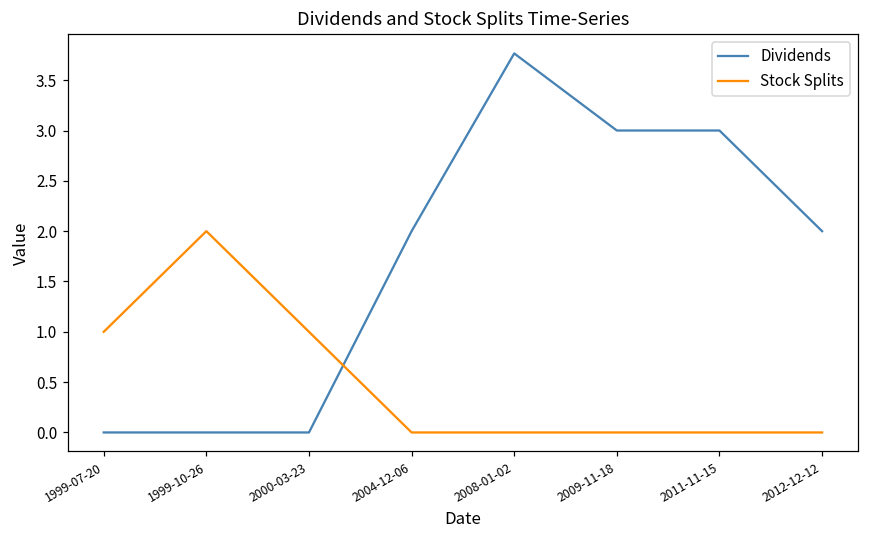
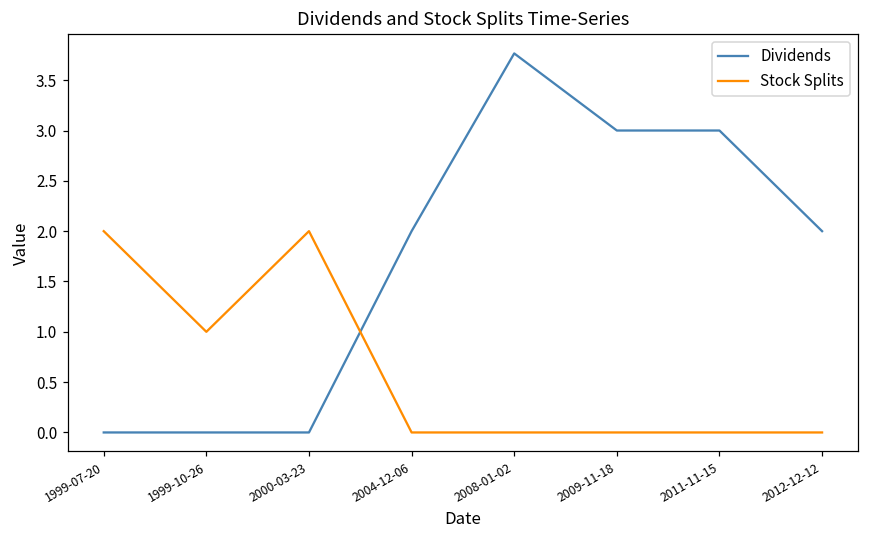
  {
    "Dividends": {
      "1999-07-20": 0,
      "1999-10-26": 0,
      "2000-03-23": 0,
      "2004-12-06": 2,
      "2008-01-02": 3.8,
      "2009-11-18": 3,
      "2011-11-15": 3,
      "2012-12-12": 2
    },
    "Stock Splits": {
-     "1999-07-20": 1,
-     "1999-10-26": 2,
-     "2000-03-23": 1,
+     "1999-07-20": 2,
+     "1999-10-26": 1,
+     "2000-03-23": 2,
      "2004-12-06": 0,
      "2008-01-02": 0,
      "2009-11-18": 0,
      "2011-11-15": 0,
      "2012-12-12": 0
    }
  }
